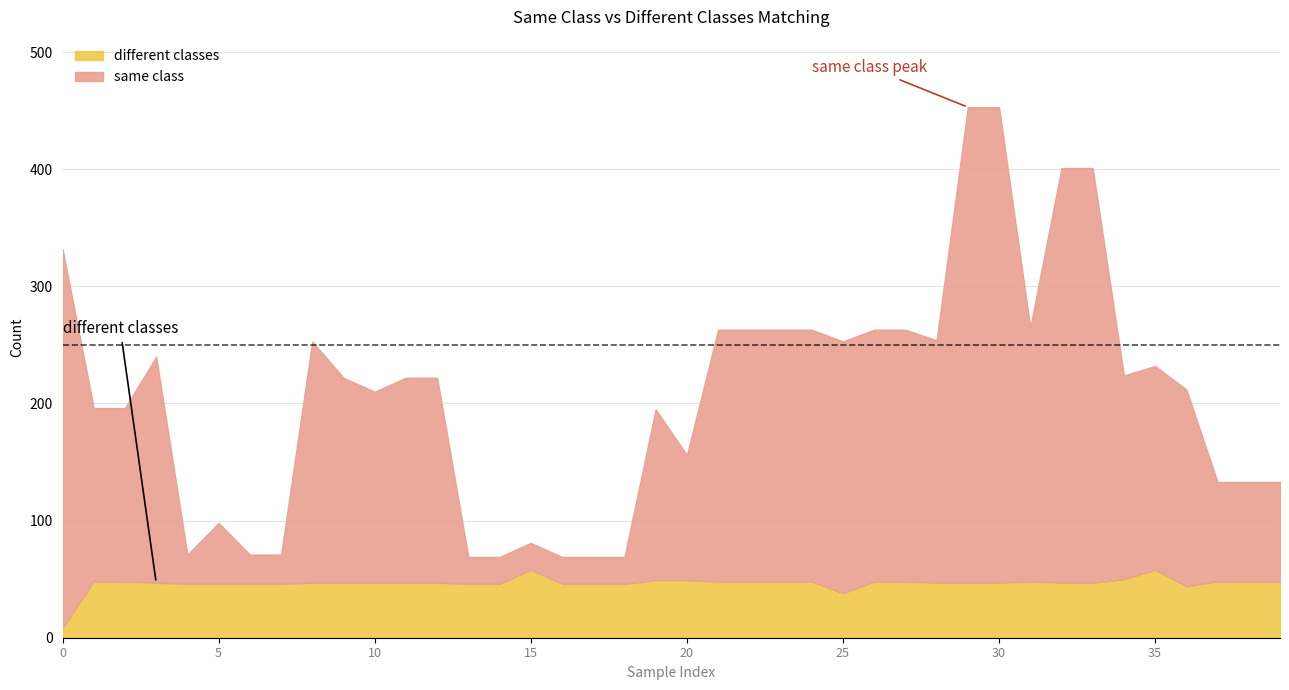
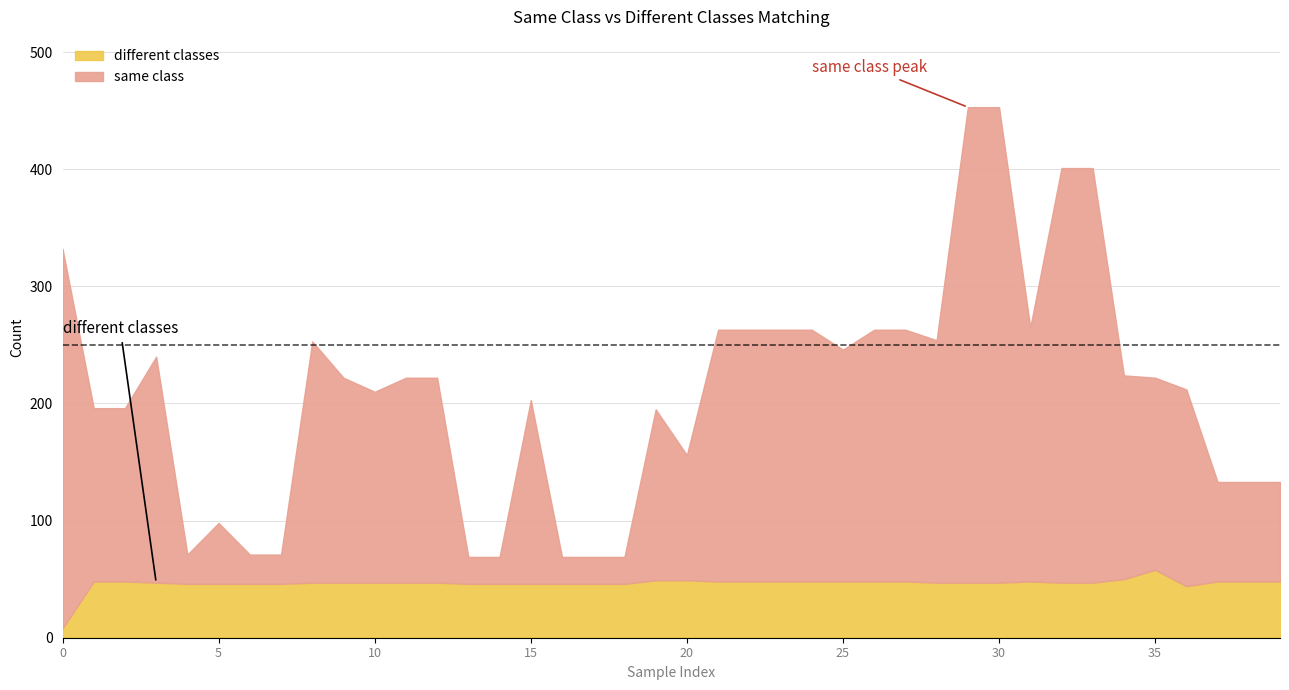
  {
    "different classes": {
      "0": 8,
      "5": 46,
      "10": 47,
-     "15": 58,
+     "15": 46,
      "20": 49,
-     "25": 38,
+     "25": 48,
      "30": 47,
      "35": 58
    },
    "same class": {
      "0": 324,
      "5": 52,
      "10": 163,
-     "15": 23,
+     "15": 157,
      "20": 107,
-     "25": 215,
+     "25": 198,
      "30": 406,
-     "35": 174
+     "35": 164
    }
  }
